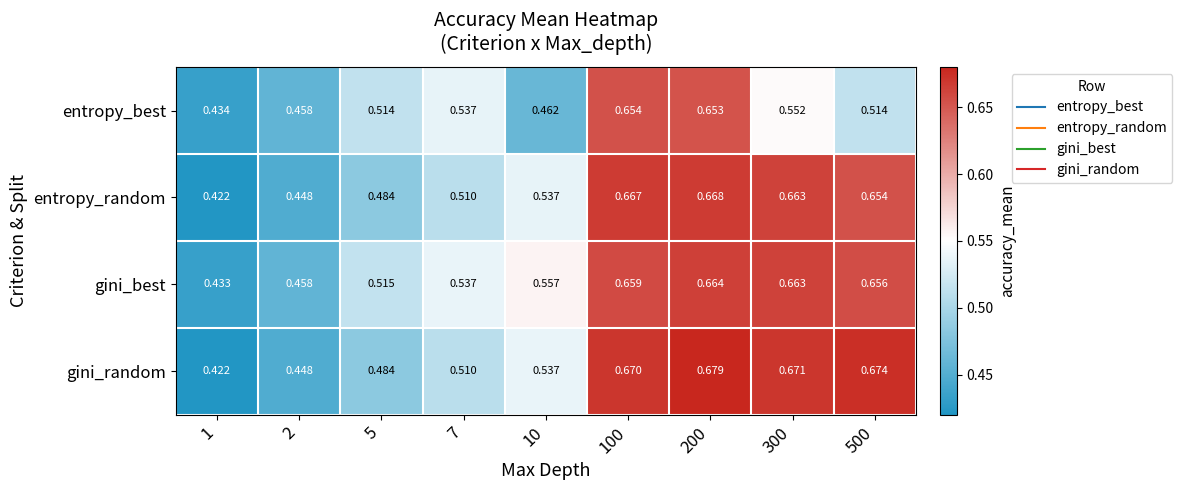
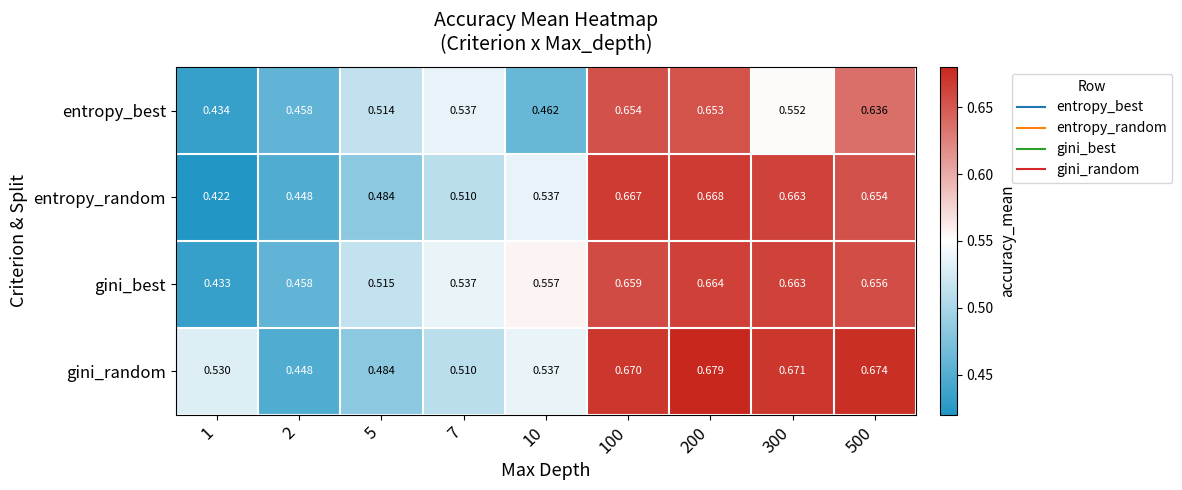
  {
    "entropy_best": {
      "1": 0.434,
      "2": 0.458,
      "5": 0.514,
      "7": 0.537,
      "10": 0.462,
      "100": 0.654,
      "200": 0.653,
      "300": 0.552,
-     "500": 0.514
+     "500": 0.636
    },
    "entropy_random": {
      "1": 0.422,
      "2": 0.448,
      "5": 0.484,
      "7": 0.510,
      "10": 0.537,
      "100": 0.667,
      "200": 0.668,
      "300": 0.663,
      "500": 0.654
    },
    "gini_best": {
      "1": 0.433,
      "2": 0.458,
      "5": 0.515,
      "7": 0.537,
      "10": 0.557,
      "100": 0.659,
      "200": 0.664,
      "300": 0.663,
      "500": 0.656
    },
    "gini_random": {
-     "1": 0.422,
+     "1": 0.530,
      "2": 0.448,
      "5": 0.484,
      "7": 0.510,
      "10": 0.537,
      "100": 0.670,
      "200": 0.679,
      "300": 0.671,
      "500": 0.674
    }
  }
